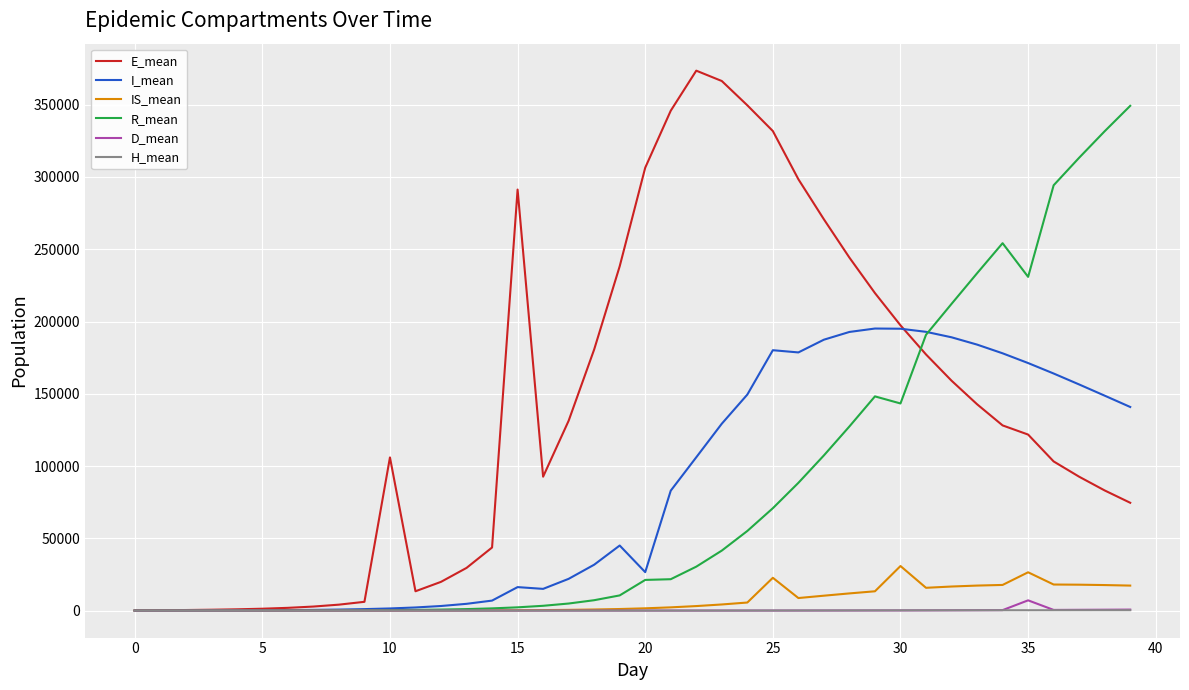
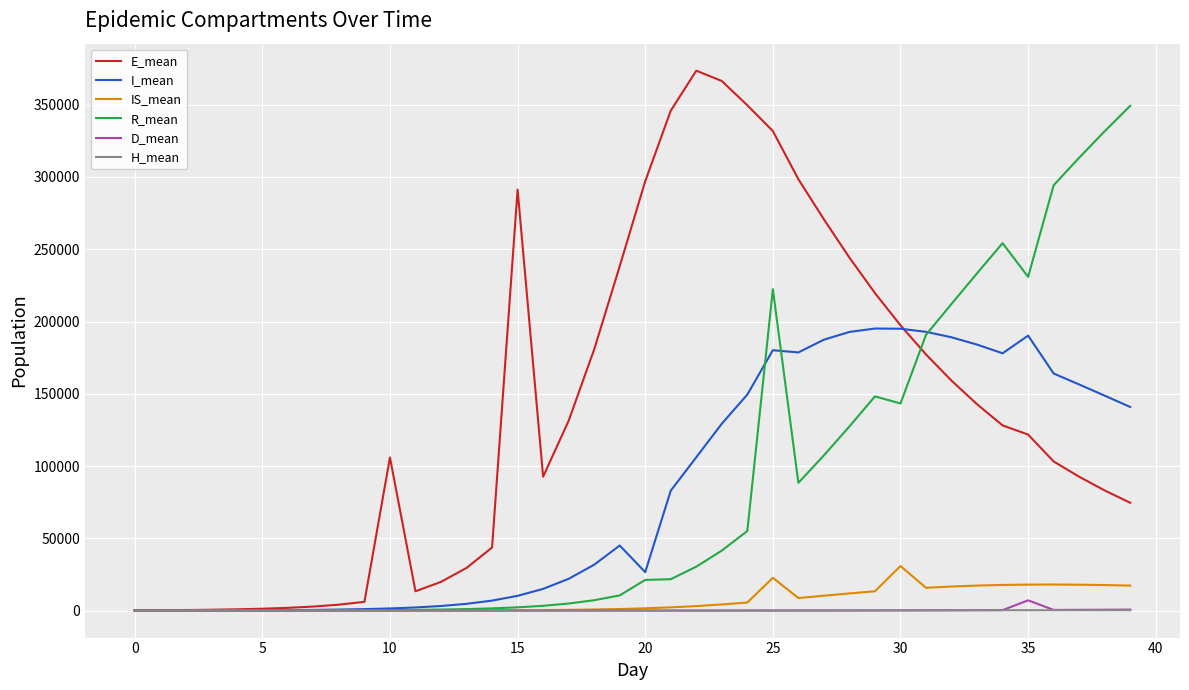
  {
    "E_mean": {
      "10": 106000,
      "15": 291000,
-     "20": 306000,
+     "20": 297000,
      "25": 332000,
      "30": 197000,
      "35": 122000
    },
    "I_mean": {
-     "15": 16000,
+     "15": 10000,
      "20": 27000,
      "25": 180000,
      "30": 195000,
-     "35": 171000
+     "35": 190000
    },
    "IS_mean": {
      "25": 23000,
      "30": 31000,
-     "35": 27000
+     "35": 18000
    },
    "R_mean": {
      "15": 2000,
      "20": 21000,
-     "25": 71000,
+     "25": 222000,
      "30": 143000,
      "35": 231000
    },
    "D_mean": {
      "35": 7000
    },
    "H_mean": {
      "35": 0
    }
  }
